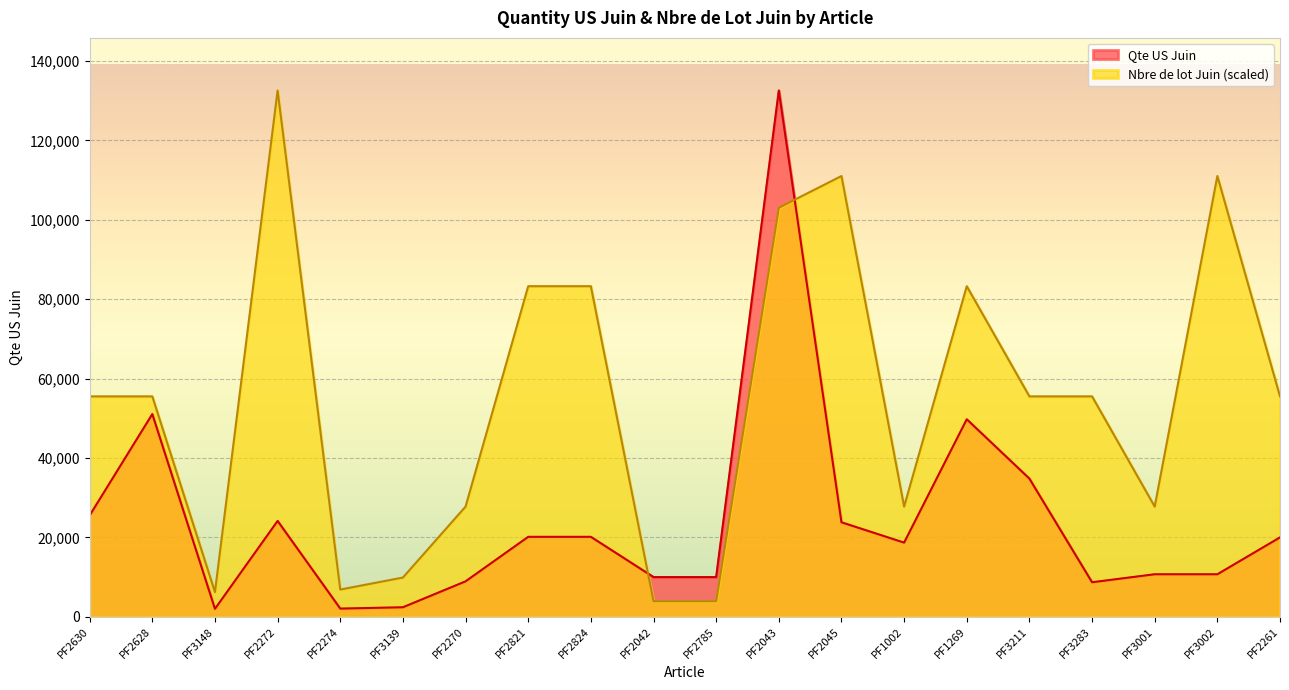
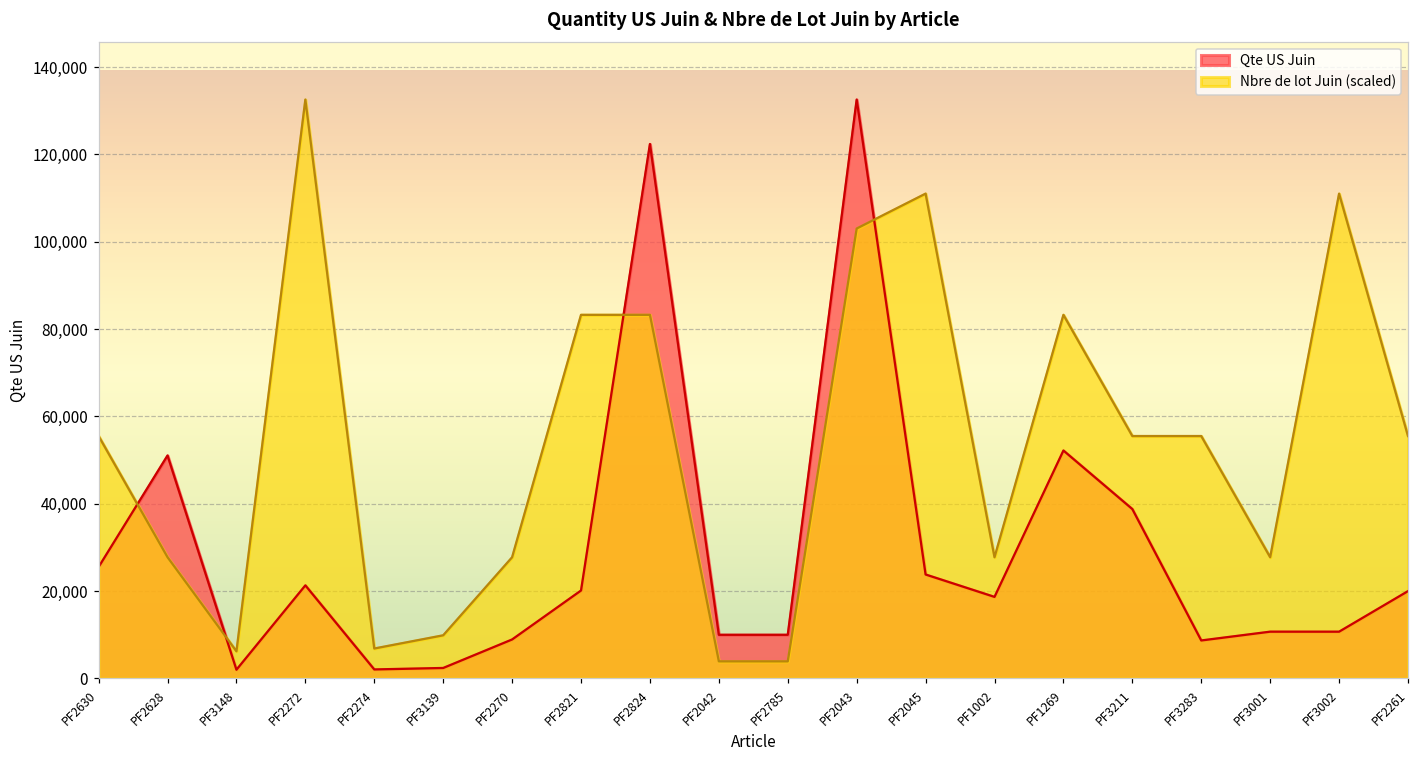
  {
    "Qte US Juin": {
      "PF2630": "26,000",
      "PF2628": "51,000",
      "PF3148": "2,000",
-     "PF2272": "24,000",
+     "PF2272": "21,000",
      "PF2274": "2,000",
      "PF3139": "2,000",
      "PF2270": "9,000",
      "PF2821": "20,000",
-     "PF2824": "20,000",
+     "PF2824": "122,000",
      "PF2042": "10,000",
      "PF2785": "10,000",
      "PF2043": "133,000",
      "PF2045": "24,000",
      "PF1002": "19,000",
-     "PF1269": "50,000",
-     "PF3211": "35,000",
+     "PF1269": "52,000",
+     "PF3211": "39,000",
      "PF3283": "9,000",
      "PF3001": "11,000",
      "PF3002": "11,000",
      "PF2261": "20,000"
    },
    "Nbre de lot Juin (scaled)": {
      "PF2630": "56,000",
-     "PF2628": "56,000",
+     "PF2628": "28,000",
      "PF3148": "6,000",
      "PF2272": "133,000",
      "PF2274": "7,000",
      "PF3139": "10,000",
      "PF2270": "28,000",
      "PF2821": "83,000",
      "PF2824": "83,000",
      "PF2042": "4,000",
      "PF2785": "4,000",
      "PF2043": "103,000",
      "PF2045": "111,000",
      "PF1002": "28,000",
      "PF1269": "83,000",
      "PF3211": "56,000",
      "PF3283": "56,000",
      "PF3001": "28,000",
      "PF3002": "111,000",
      "PF2261": "56,000"
    }
  }
